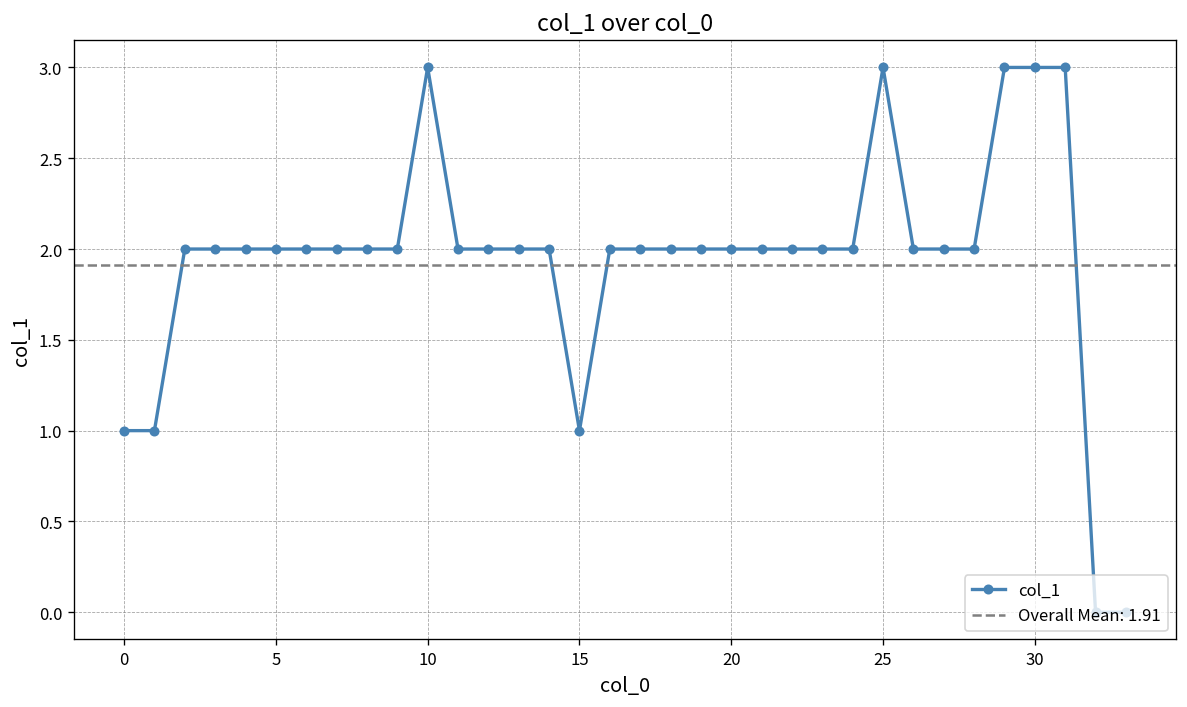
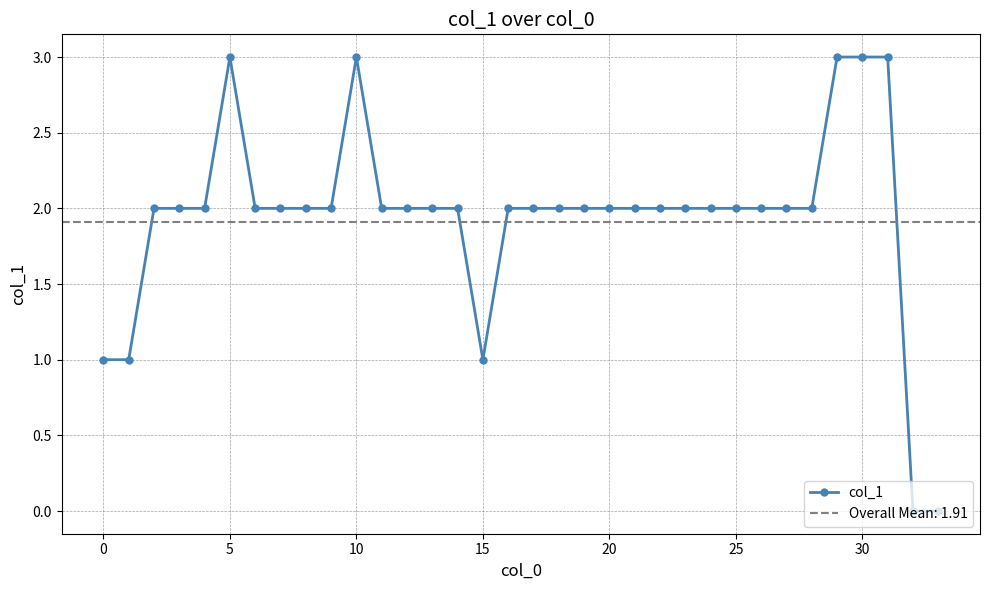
  {
    "0": 1,
-   "5": 2,
+   "5": 3,
    "10": 3,
    "15": 1,
    "20": 2,
-   "25": 3,
+   "25": 2,
    "30": 3
  }
